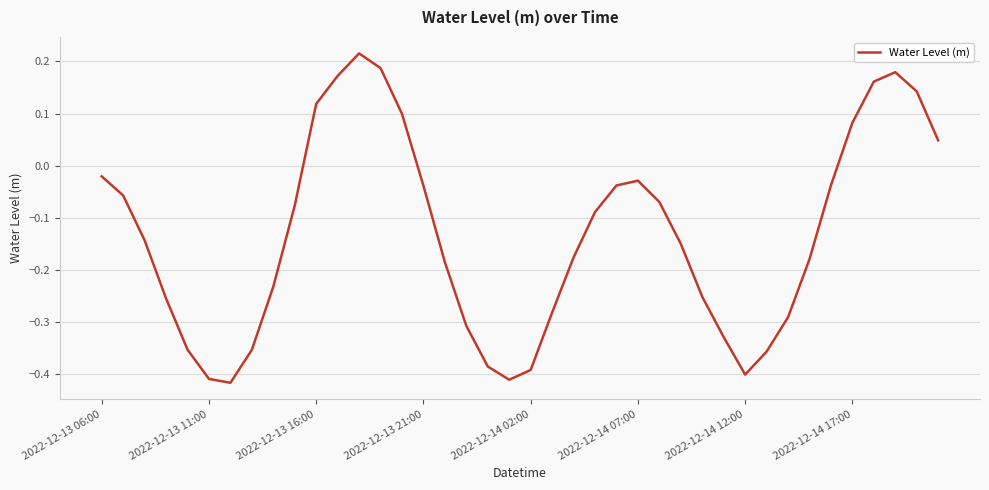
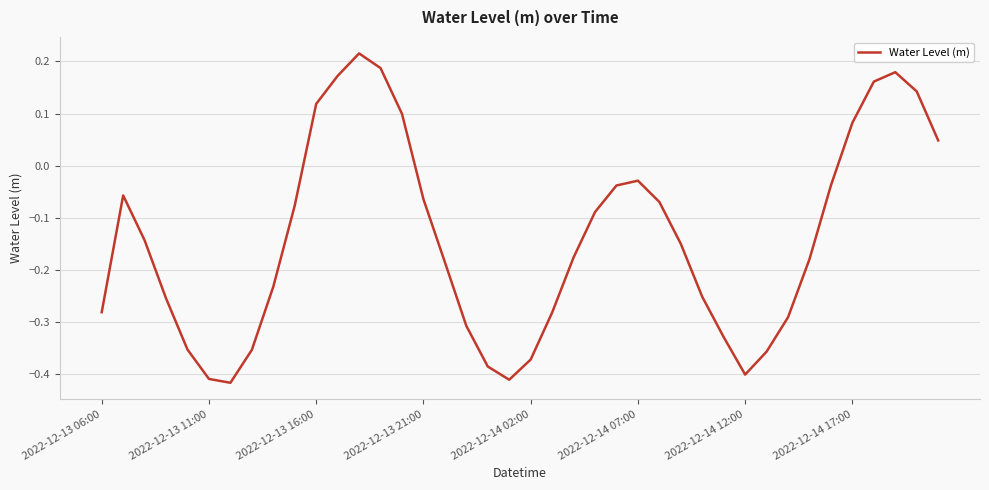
  {
-   "2022-12-13 06:00": -0.02,
+   "2022-12-13 06:00": -0.28,
    "2022-12-13 11:00": -0.41,
    "2022-12-13 16:00": 0.12,
-   "2022-12-13 21:00": -0.04,
-   "2022-12-14 02:00": -0.39,
+   "2022-12-13 21:00": -0.06,
+   "2022-12-14 02:00": -0.37,
    "2022-12-14 07:00": -0.03,
    "2022-12-14 12:00": -0.40,
    "2022-12-14 17:00": 0.08
  }
